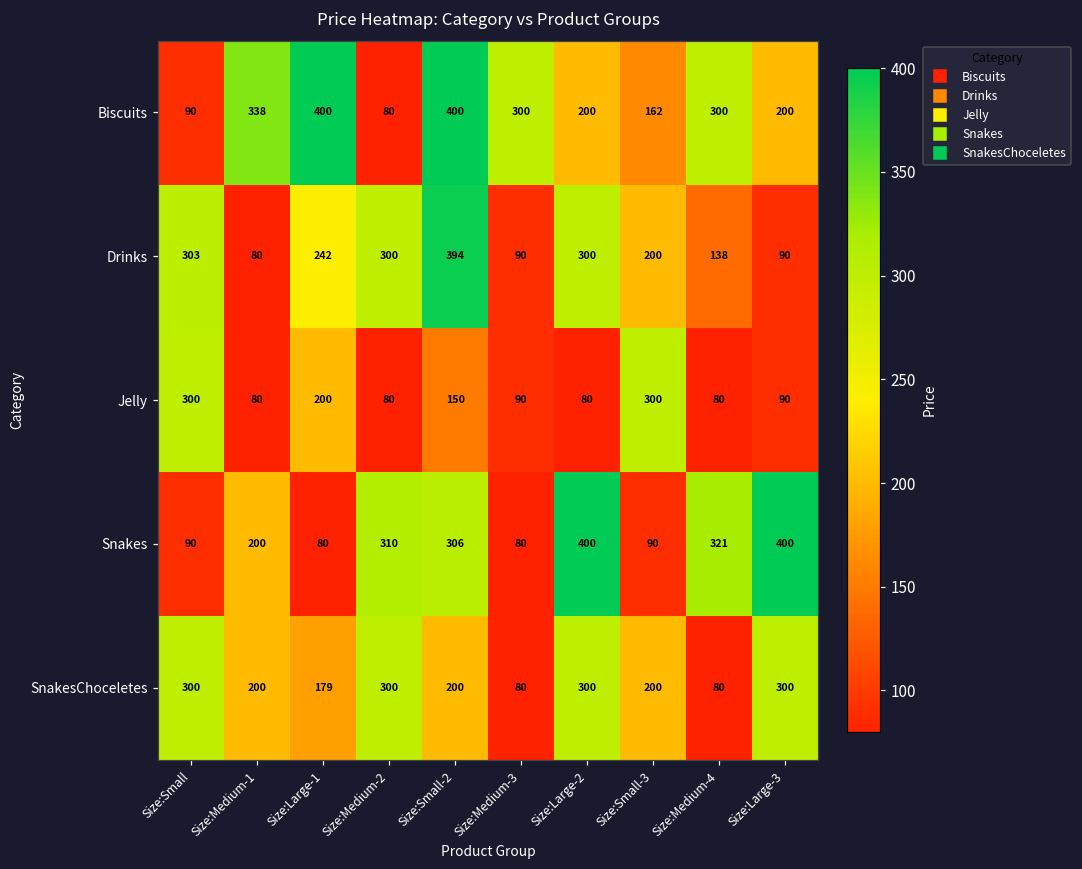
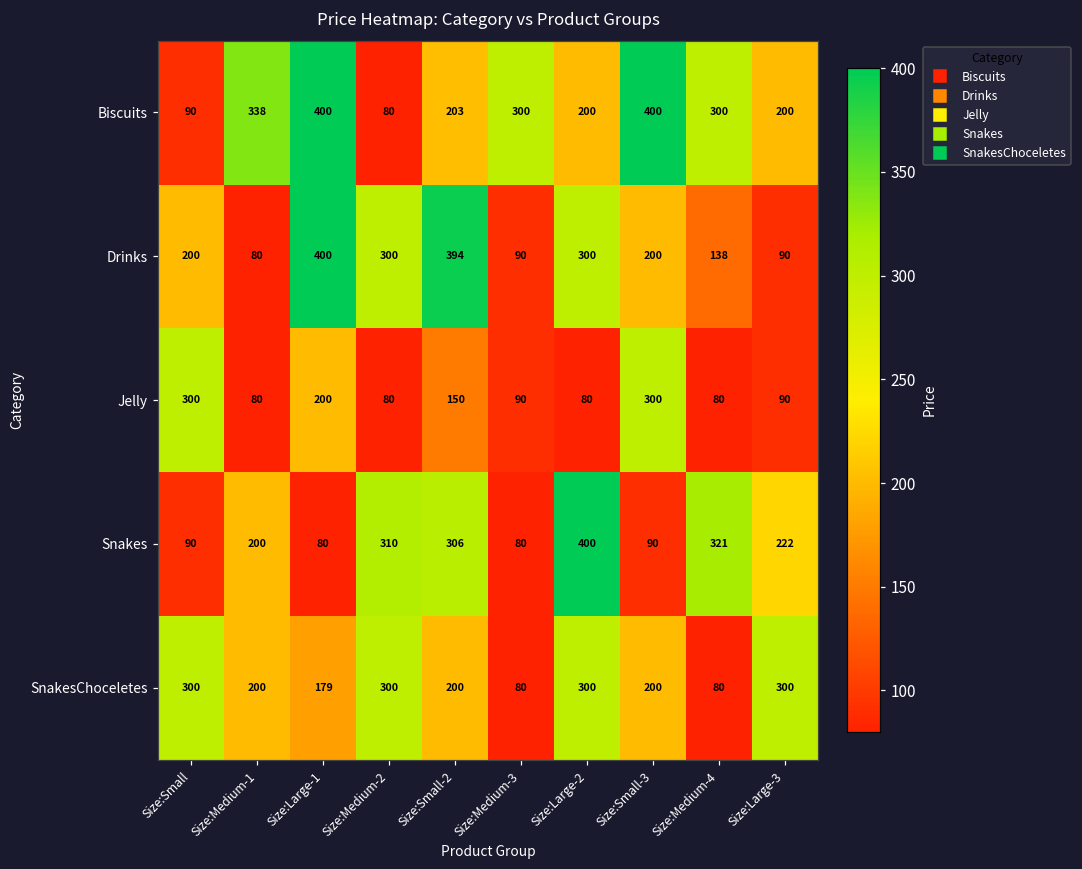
  {
    "Biscuits": {
      "Size:Small": 90,
      "Size:Medium-1": 338,
      "Size:Large-1": 400,
      "Size:Medium-2": 80,
-     "Size:Small-2": 400,
+     "Size:Small-2": 203,
      "Size:Medium-3": 300,
      "Size:Large-2": 200,
-     "Size:Small-3": 162,
+     "Size:Small-3": 400,
      "Size:Medium-4": 300,
      "Size:Large-3": 200
    },
    "Drinks": {
-     "Size:Small": 303,
+     "Size:Small": 200,
      "Size:Medium-1": 80,
-     "Size:Large-1": 242,
+     "Size:Large-1": 400,
      "Size:Medium-2": 300,
      "Size:Small-2": 394,
      "Size:Medium-3": 90,
      "Size:Large-2": 300,
      "Size:Small-3": 200,
      "Size:Medium-4": 138,
      "Size:Large-3": 90
    },
    "Jelly": {
      "Size:Small": 300,
      "Size:Medium-1": 80,
      "Size:Large-1": 200,
      "Size:Medium-2": 80,
      "Size:Small-2": 150,
      "Size:Medium-3": 90,
      "Size:Large-2": 80,
      "Size:Small-3": 300,
      "Size:Medium-4": 80,
      "Size:Large-3": 90
    },
    "Snakes": {
      "Size:Small": 90,
      "Size:Medium-1": 200,
      "Size:Large-1": 80,
      "Size:Medium-2": 310,
      "Size:Small-2": 306,
      "Size:Medium-3": 80,
      "Size:Large-2": 400,
      "Size:Small-3": 90,
      "Size:Medium-4": 321,
-     "Size:Large-3": 400
+     "Size:Large-3": 222
    },
    "SnakesChoceletes": {
      "Size:Small": 300,
      "Size:Medium-1": 200,
      "Size:Large-1": 179,
      "Size:Medium-2": 300,
      "Size:Small-2": 200,
      "Size:Medium-3": 80,
      "Size:Large-2": 300,
      "Size:Small-3": 200,
      "Size:Medium-4": 80,
      "Size:Large-3": 300
    }
  }
